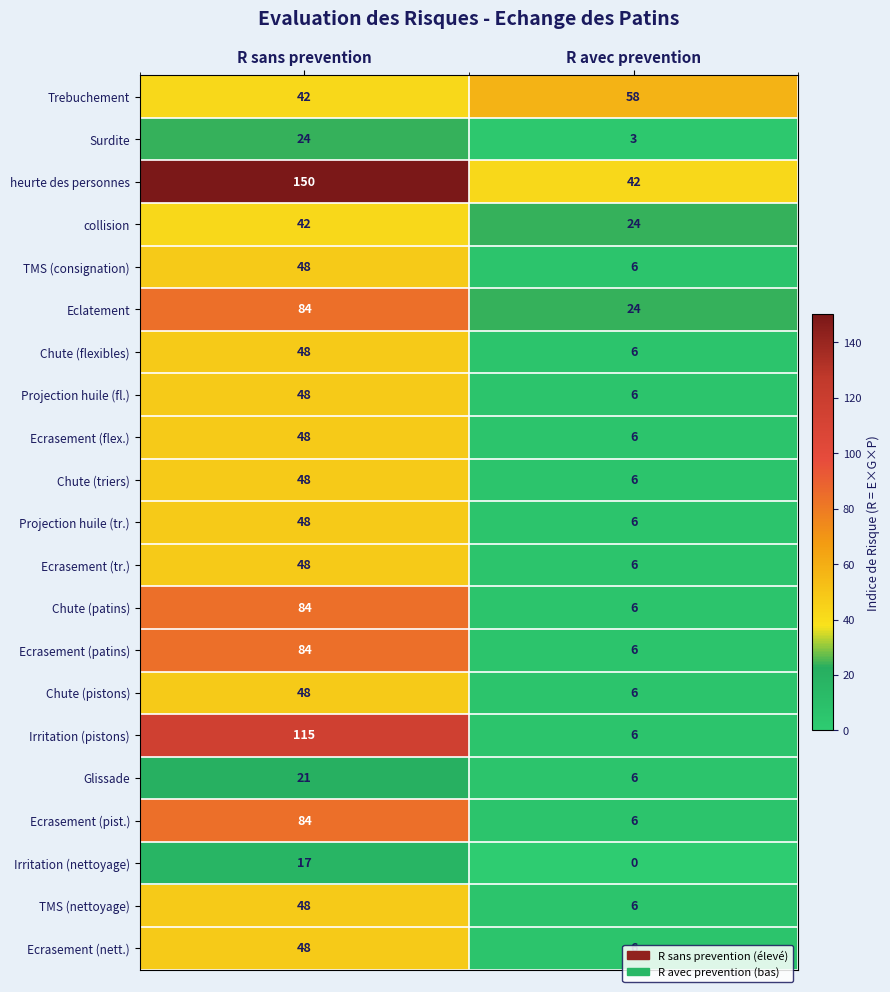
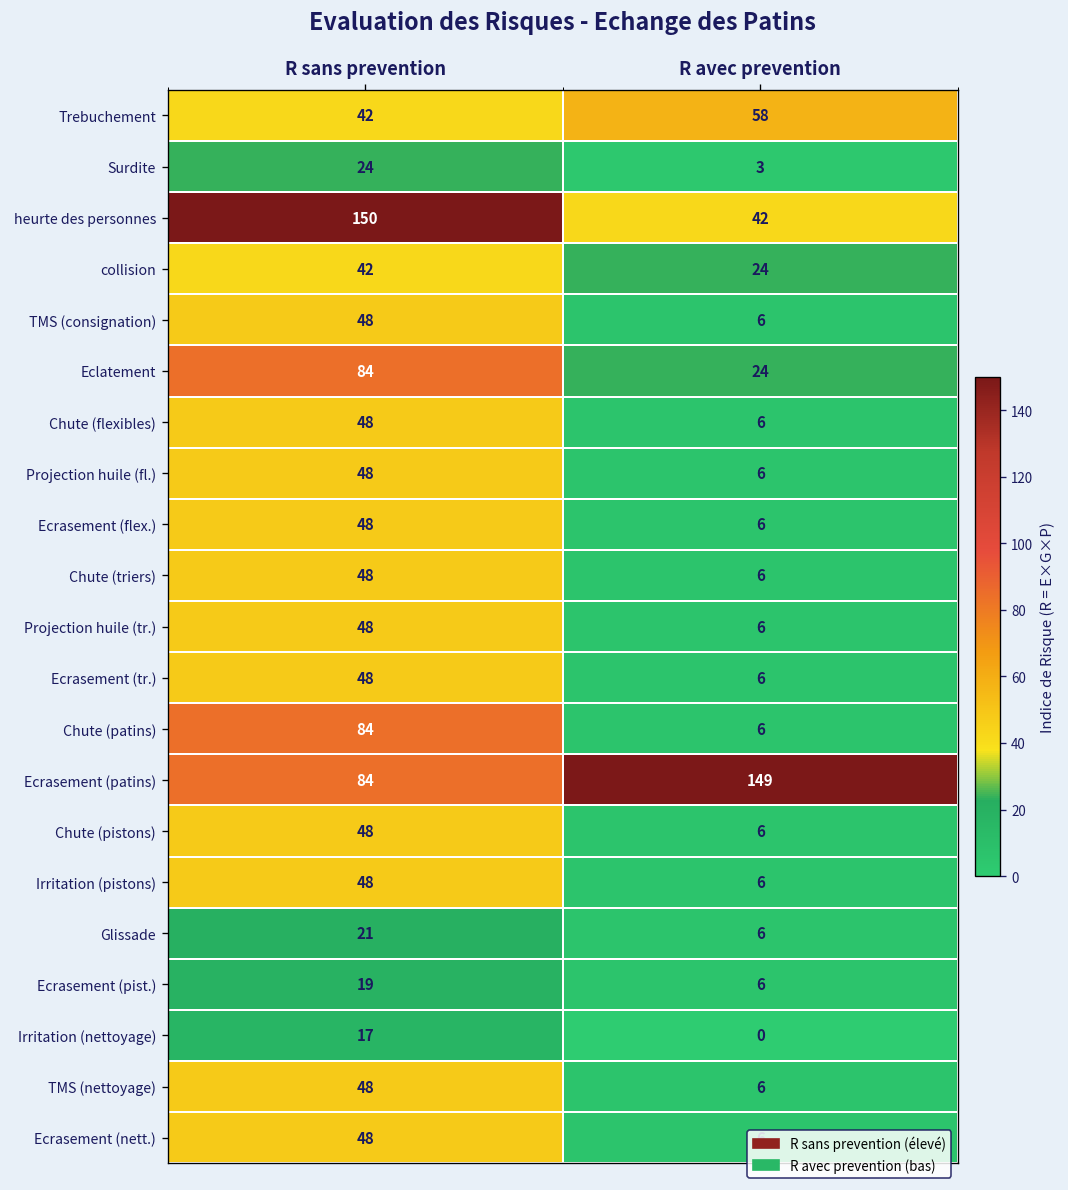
  {
    "Trebuchement": {
      "R sans prevention": 42,
      "R avec prevention": 58
    },
    "Surdite": {
      "R sans prevention": 24,
      "R avec prevention": 3
    },
    "heurte des personnes": {
      "R sans prevention": 150,
      "R avec prevention": 42
    },
    "collision": {
      "R sans prevention": 42,
      "R avec prevention": 24
    },
    "TMS (consignation)": {
      "R sans prevention": 48,
      "R avec prevention": 6
    },
    "Eclatement": {
      "R sans prevention": 84,
      "R avec prevention": 24
    },
    "Chute (flexibles)": {
      "R sans prevention": 48,
      "R avec prevention": 6
    },
    "Projection huile (fl.)": {
      "R sans prevention": 48,
      "R avec prevention": 6
    },
    "Ecrasement (flex.)": {
      "R sans prevention": 48,
      "R avec prevention": 6
    },
    "Chute (triers)": {
      "R sans prevention": 48,
      "R avec prevention": 6
    },
    "Projection huile (tr.)": {
      "R sans prevention": 48,
      "R avec prevention": 6
    },
    "Ecrasement (tr.)": {
      "R sans prevention": 48,
      "R avec prevention": 6
    },
    "Chute (patins)": {
      "R sans prevention": 84,
      "R avec prevention": 6
    },
    "Ecrasement (patins)": {
      "R sans prevention": 84,
-     "R avec prevention": 6
+     "R avec prevention": 149
    },
    "Chute (pistons)": {
      "R sans prevention": 48,
      "R avec prevention": 6
    },
    "Irritation (pistons)": {
-     "R sans prevention": 115,
+     "R sans prevention": 48,
      "R avec prevention": 6
    },
    "Glissade": {
      "R sans prevention": 21,
      "R avec prevention": 6
    },
    "Ecrasement (pist.)": {
-     "R sans prevention": 84,
+     "R sans prevention": 19,
      "R avec prevention": 6
    },
    "Irritation (nettoyage)": {
      "R sans prevention": 17,
      "R avec prevention": 0
    },
    "TMS (nettoyage)": {
      "R sans prevention": 48,
      "R avec prevention": 6
    },
    "Ecrasement (nett.)": {
      "R sans prevention": 48
    }
  }
